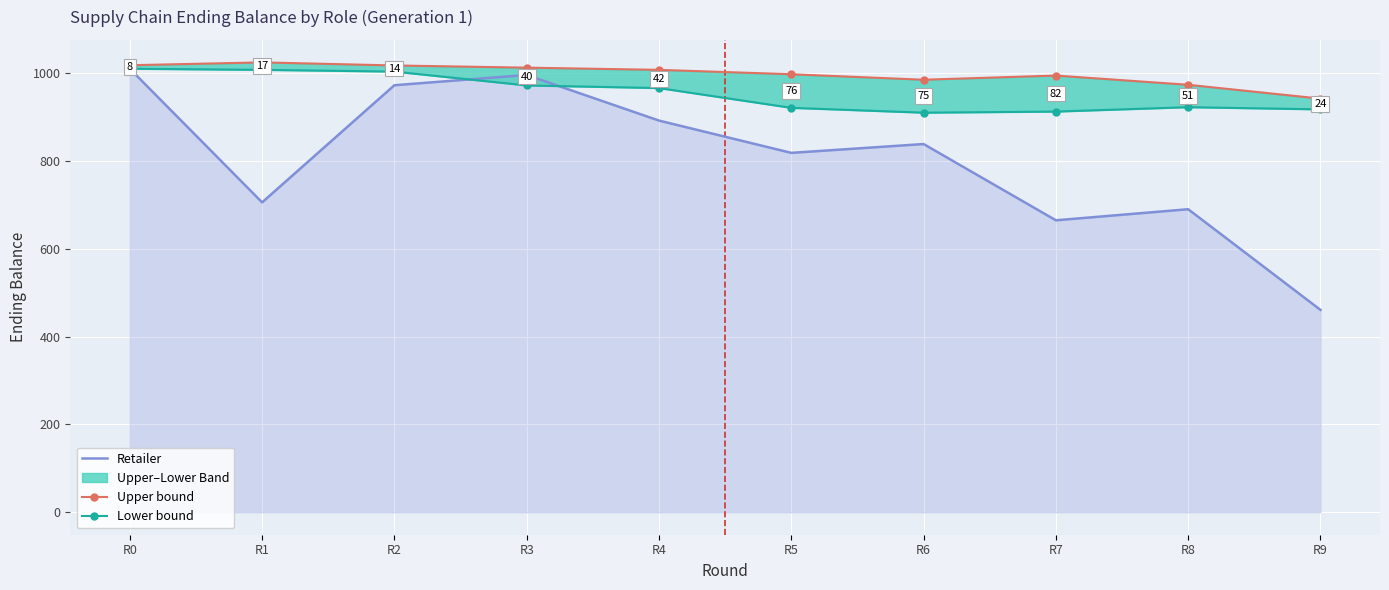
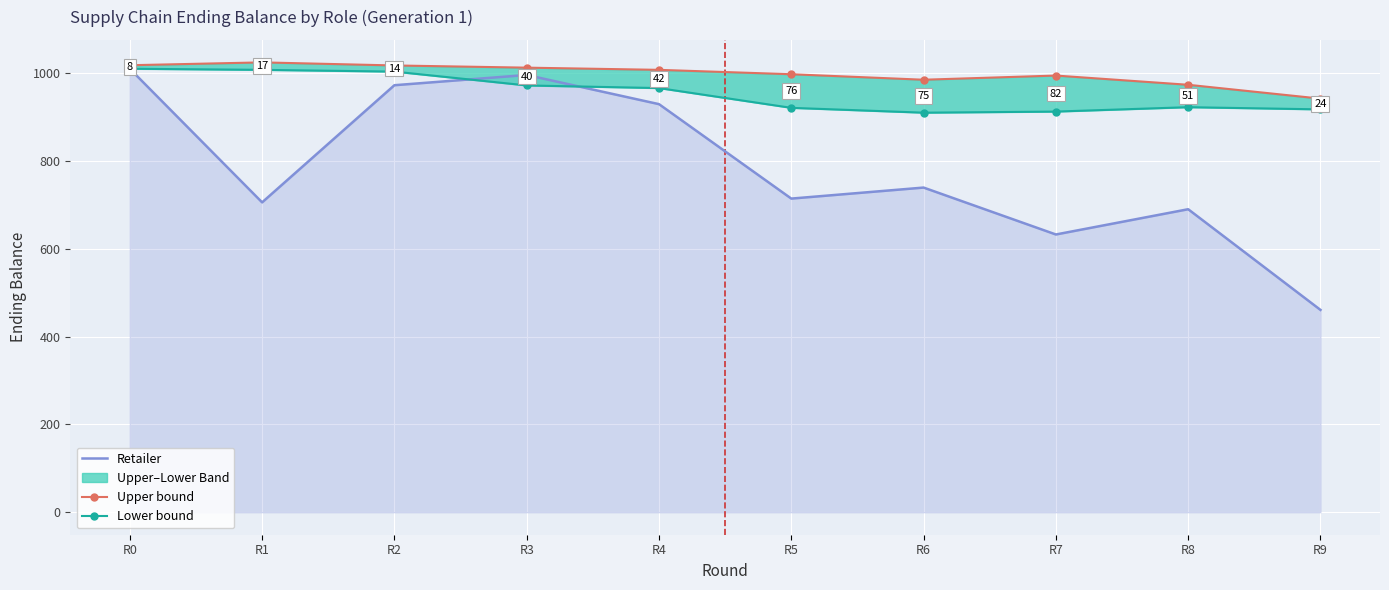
  {
    "Retailer": {
      "R1": 710,
      "R2": 970,
-     "R4": 890,
-     "R5": 820,
-     "R6": 840,
-     "R7": 660,
+     "R4": 930,
+     "R5": 710,
+     "R6": 740,
+     "R7": 630,
      "R8": 690,
      "R9": 460
    }
  }
